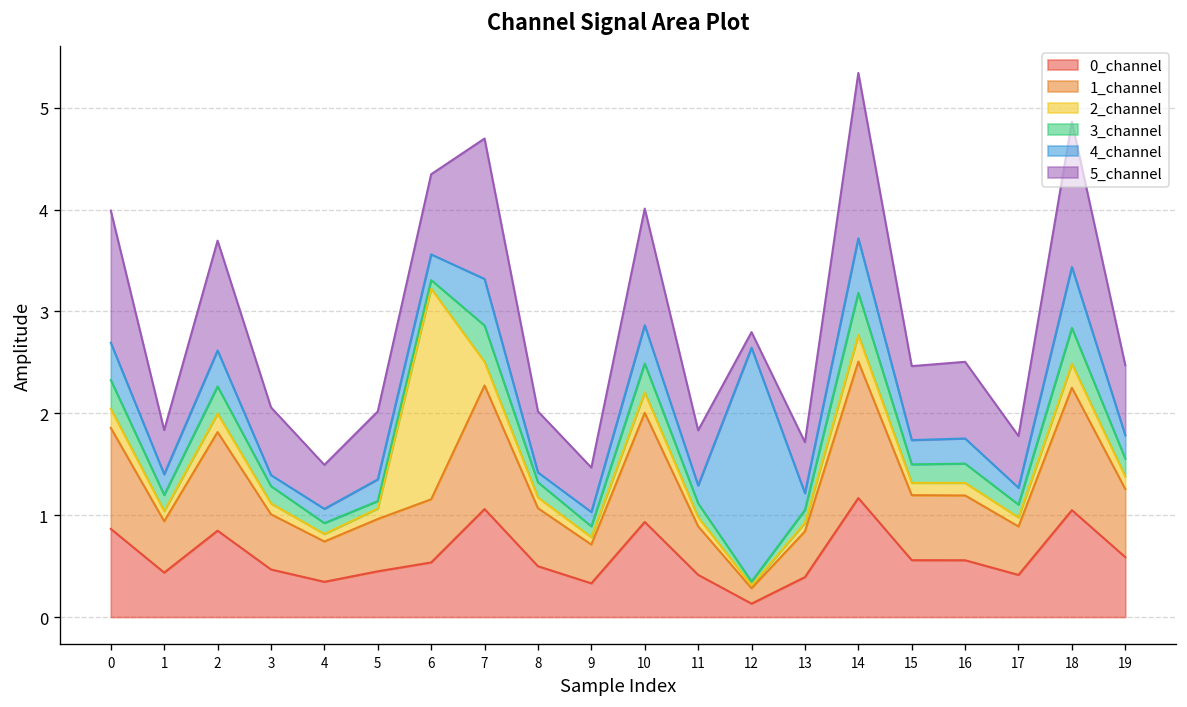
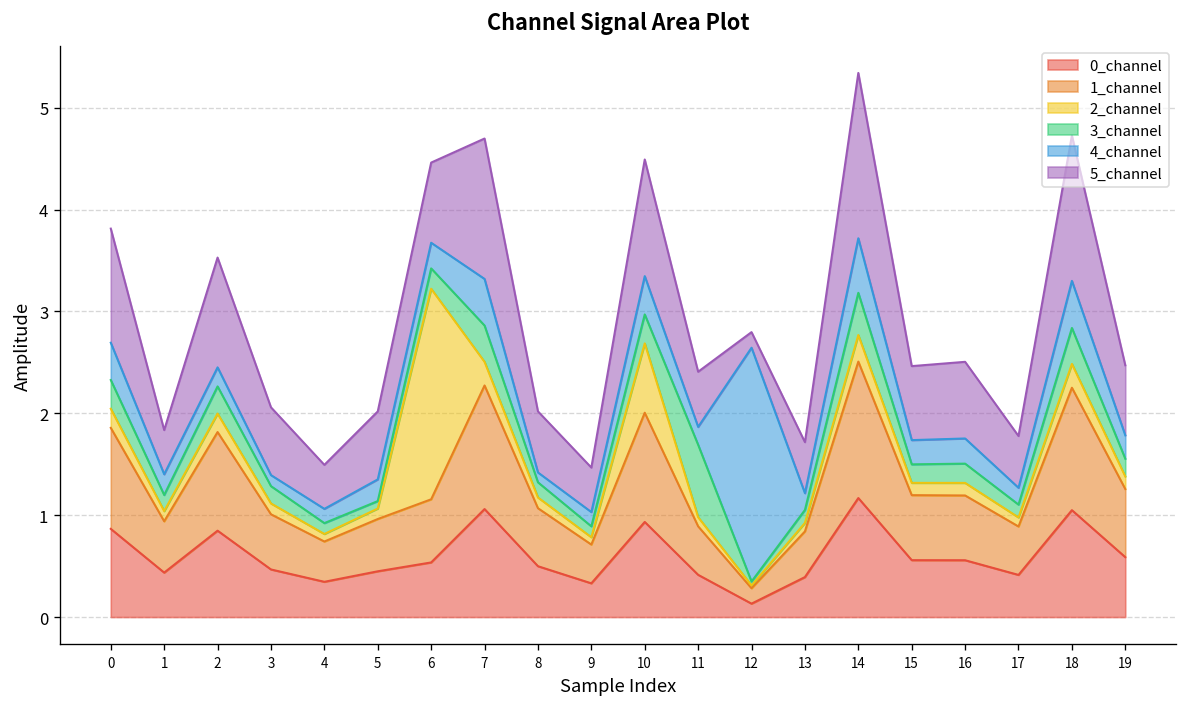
  {
    "2_channel": {
      "0": 0.2,
      "1": 0.1,
      "2": 0.2,
      "3": 0.1,
      "4": 0.1,
      "5": 0.1,
      "6": 2.1,
      "7": 0.2,
      "8": 0.1,
      "9": 0.1,
-     "10": 0.2,
+     "10": 0.7,
      "11": 0.1,
      "13": 0.1,
      "14": 0.3,
      "15": 0.1,
      "16": 0.1,
      "17": 0.1,
      "18": 0.2,
      "19": 0.1
    },
    "3_channel": {
      "0": 0.3,
      "1": 0.2,
      "2": 0.3,
      "3": 0.2,
      "4": 0.1,
      "5": 0.1,
-     "6": 0.1,
+     "6": 0.2,
      "7": 0.4,
      "8": 0.1,
      "9": 0.1,
      "10": 0.3,
-     "11": 0.1,
+     "11": 0.7,
      "12": 0.0,
      "13": 0.1,
      "14": 0.4,
      "15": 0.2,
      "16": 0.2,
      "17": 0.1,
      "18": 0.4,
      "19": 0.2
    },
    "4_channel": {
      "0": 0.4,
      "1": 0.2,
-     "2": 0.4,
+     "2": 0.2,
      "3": 0.1,
      "4": 0.1,
      "5": 0.2,
      "6": 0.3,
      "7": 0.5,
      "8": 0.1,
      "9": 0.1,
      "10": 0.4,
      "11": 0.2,
      "12": 2.3,
      "13": 0.2,
      "14": 0.5,
      "15": 0.2,
      "16": 0.2,
      "17": 0.2,
-     "18": 0.6,
+     "18": 0.5,
      "19": 0.2
    },
    "5_channel": {
-     "0": 1.3,
+     "0": 1.1,
      "1": 0.4,
      "2": 1.1,
      "3": 0.7,
      "4": 0.4,
      "5": 0.7,
      "6": 0.8,
      "7": 1.4,
      "8": 0.6,
      "9": 0.4,
      "10": 1.1,
      "11": 0.5,
      "12": 0.2,
      "13": 0.5,
      "14": 1.6,
      "15": 0.7,
      "16": 0.8,
      "17": 0.5,
      "19": 0.7
    }
  }
